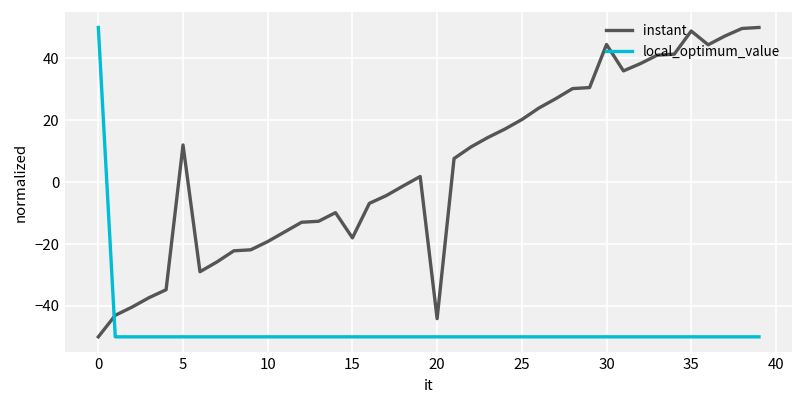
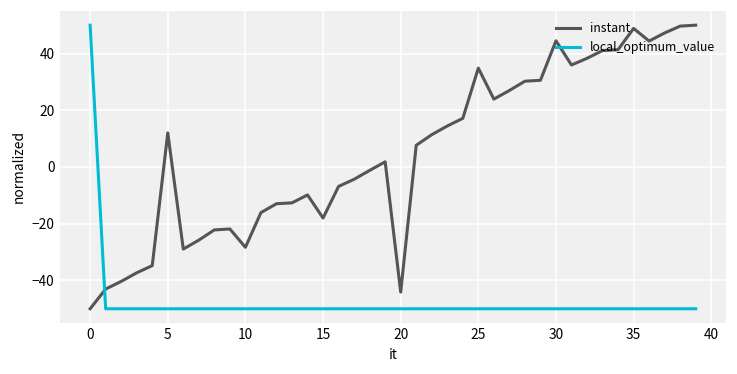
  {
    "instant": {
      "0": -50,
      "5": 12,
-     "10": -19,
+     "10": -28,
      "15": -18,
      "20": -44,
-     "25": 20,
+     "25": 35,
      "30": 44,
      "35": 49
    },
    "local_optimum_value": {
      "0": 50,
      "5": -50,
      "10": -50,
      "15": -50,
      "20": -50,
      "25": -50,
      "30": -50,
      "35": -50
    }
  }
